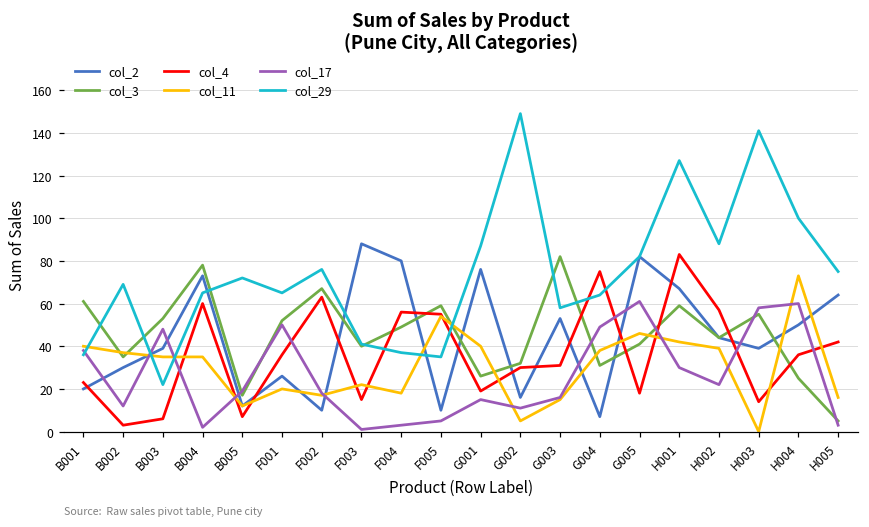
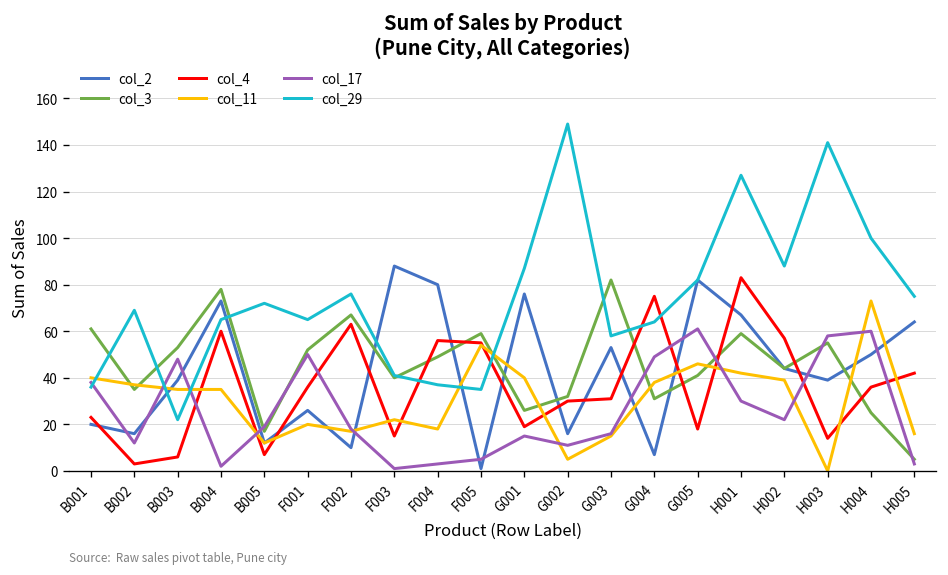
  {
    "col_2": {
      "B001": 20,
-     "B002": 30,
+     "B002": 16,
      "B003": 39,
      "B004": 73,
      "F001": 26,
      "F002": 10,
      "F003": 88,
      "F004": 80,
-     "F005": 10,
+     "F005": 1,
      "G001": 76,
      "G002": 16,
      "G003": 53,
      "G004": 7,
      "H001": 67,
      "H003": 39,
      "H004": 50,
      "H005": 64
    },
    "col_3": {
      "B001": 61,
      "B002": 35,
      "B003": 53,
      "B004": 78,
      "B005": 17,
      "F001": 52,
      "F002": 67,
      "F004": 49,
      "F005": 59,
      "G001": 26,
      "G002": 32,
      "G003": 82,
      "G004": 31,
      "G005": 41,
      "H001": 59,
      "H003": 55,
      "H004": 25,
      "H005": 5
    },
    "col_4": {
      "B001": 23,
      "B002": 3,
      "B003": 6,
      "B004": 60,
      "B005": 7,
      "F001": 36,
      "F002": 63,
      "F003": 15,
      "F004": 56,
      "G001": 19,
      "G002": 30,
      "G003": 31,
      "G004": 75,
      "G005": 18,
      "H001": 83,
      "H002": 57,
      "H003": 14,
      "H004": 36,
      "H005": 42
    },
    "col_11": {
      "B001": 40,
      "B002": 37,
      "B003": 35,
      "B004": 35,
      "F001": 20,
      "F003": 22,
      "F004": 18,
      "G001": 40,
      "G002": 5,
      "G004": 38,
      "G005": 46,
      "H001": 42,
      "H002": 39,
      "H003": 0,
      "H004": 73,
      "H005": 16
    },
    "col_17": {
      "B001": 38,
      "B002": 12,
      "B003": 48,
      "B004": 2,
      "B005": 19,
      "F001": 50,
      "F003": 1,
      "F004": 3,
      "F005": 5,
      "G001": 15,
      "G002": 11,
      "G004": 49,
      "G005": 61,
      "H001": 30,
      "H002": 22,
      "H003": 58,
      "H004": 60,
      "H005": 3
    },
    "col_29": {
      "B001": 36,
      "B002": 69,
      "B003": 22,
      "B004": 65,
      "B005": 72,
      "F001": 65,
      "F002": 76,
      "F004": 37,
      "F005": 35,
      "G001": 87,
      "G002": 149,
      "G003": 58,
      "G004": 64,
      "H001": 127,
      "H002": 88,
      "H003": 141,
      "H004": 100,
      "H005": 75
    }
  }
